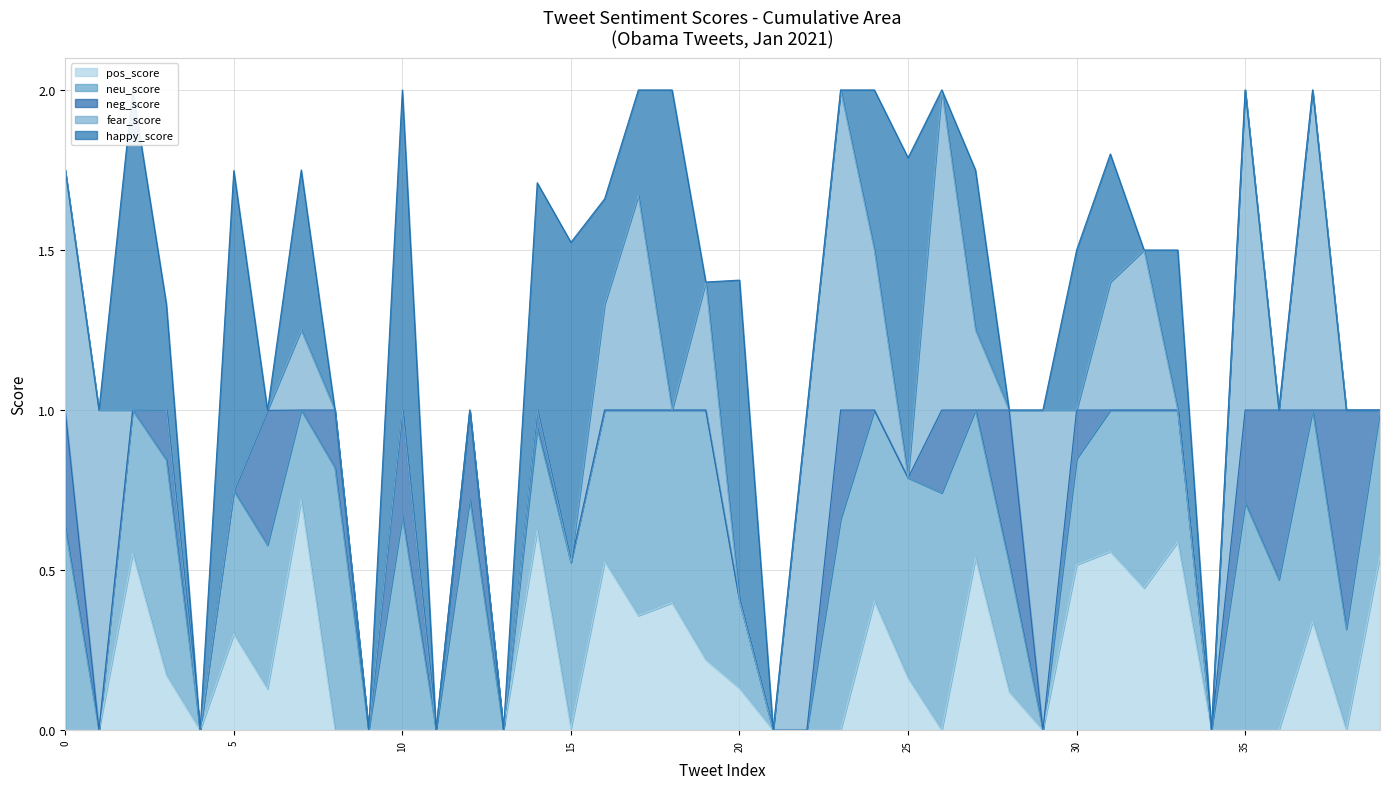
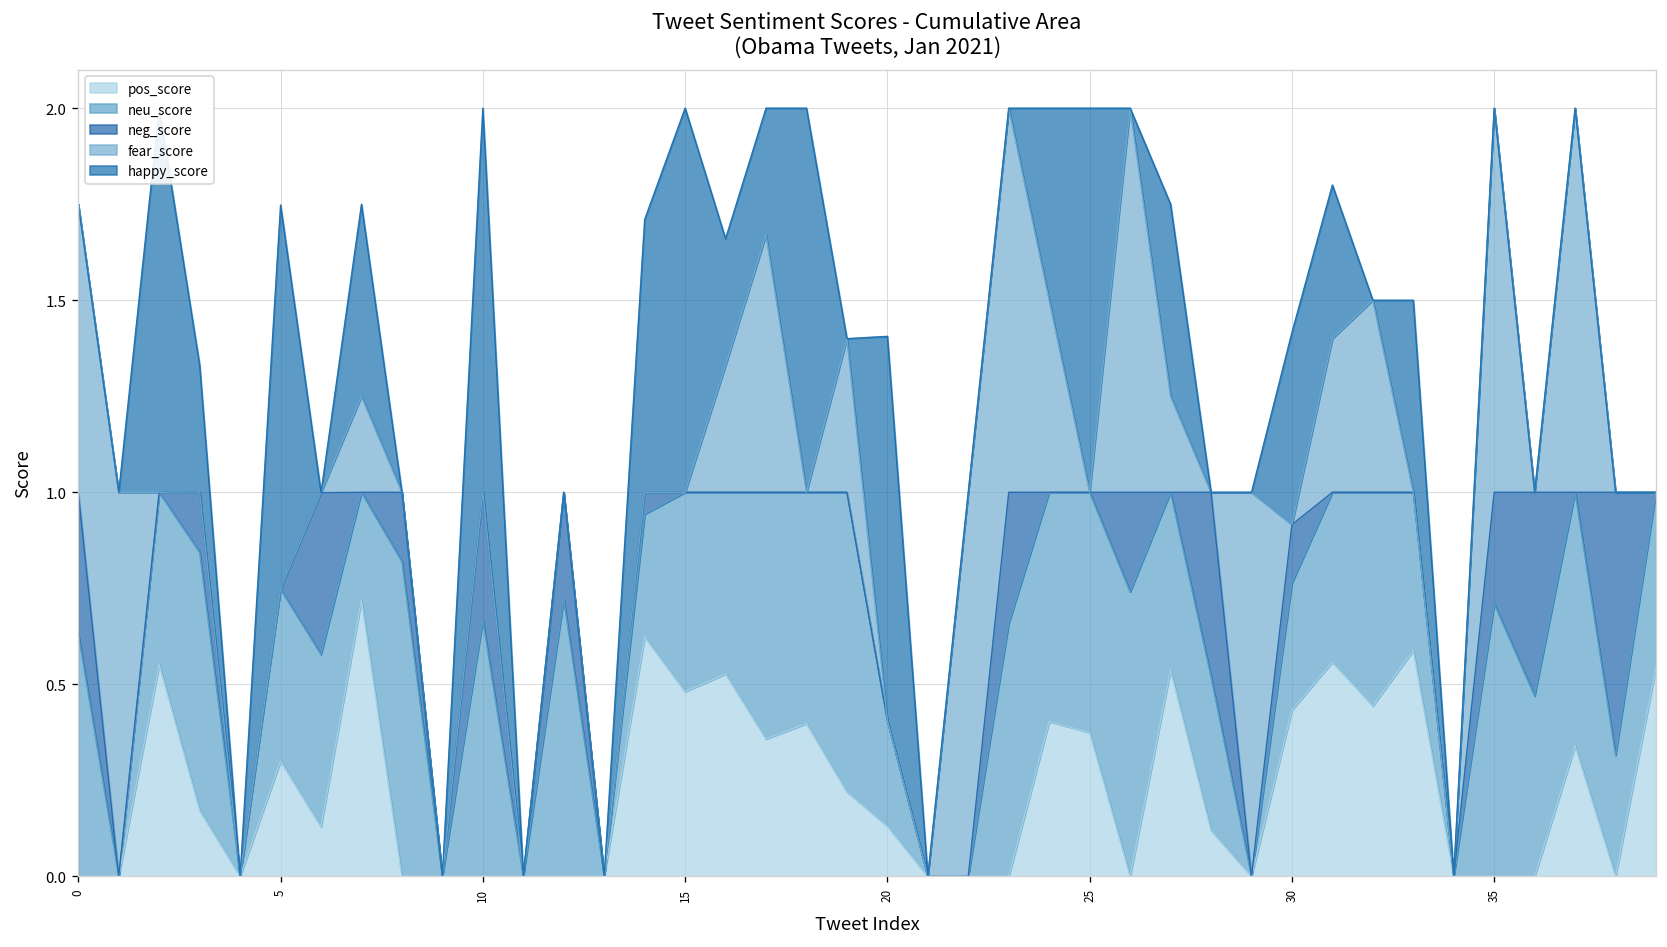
  {
    "pos_score": {
      "0": 0.00,
      "5": 0.30,
      "10": 0.00,
-     "15": 0.01,
+     "15": 0.48,
      "20": 0.13,
-     "25": 0.16,
-     "30": 0.52,
+     "25": 0.38,
+     "30": 0.43,
      "35": 0.00
    }
  }
